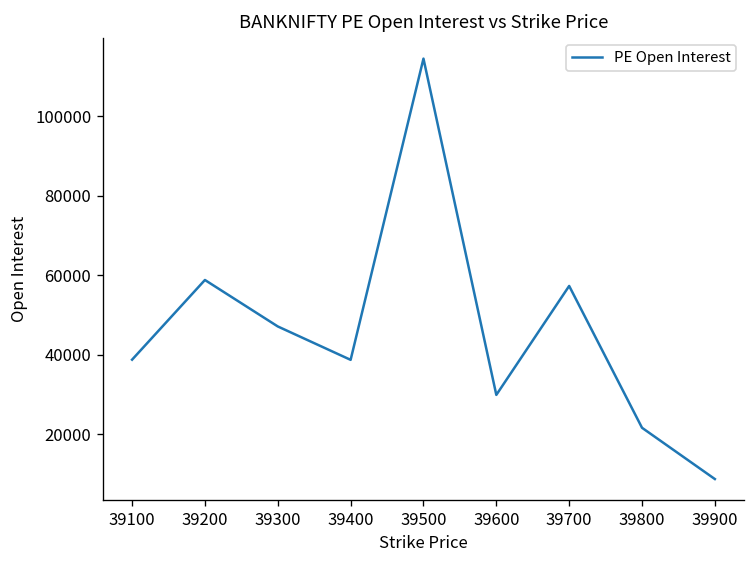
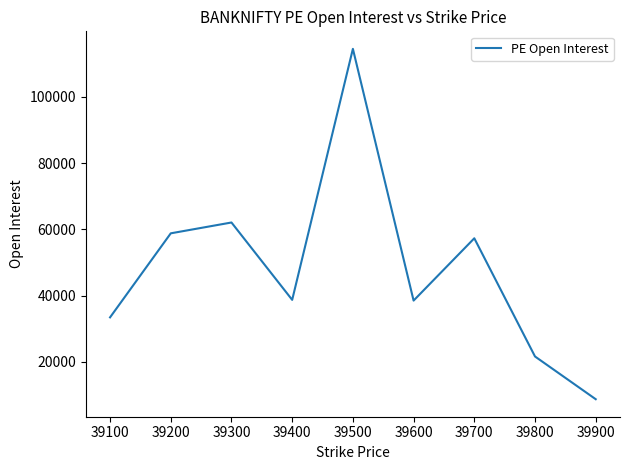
  {
-   "39100": 39000,
+   "39100": 33000,
    "39200": 59000,
-   "39300": 47000,
+   "39300": 62000,
    "39400": 39000,
    "39500": 115000,
-   "39600": 30000,
+   "39600": 38000,
    "39700": 57000,
    "39800": 22000,
    "39900": 9000
  }
